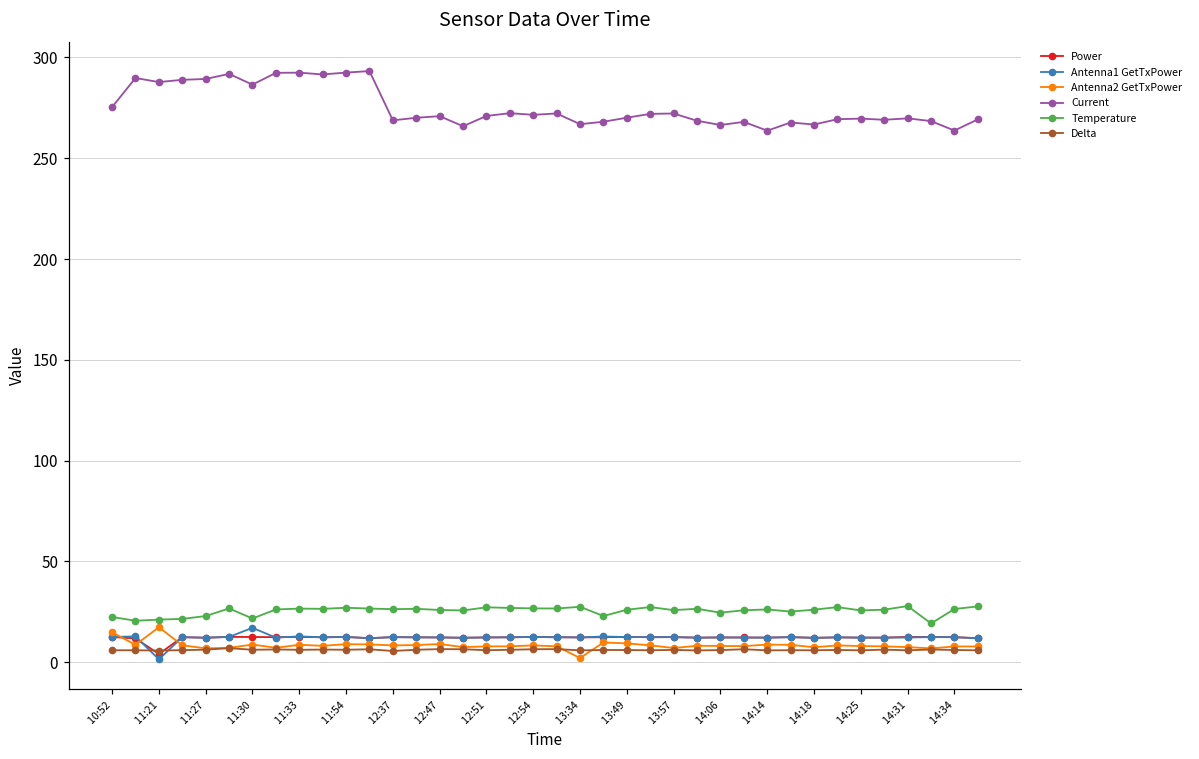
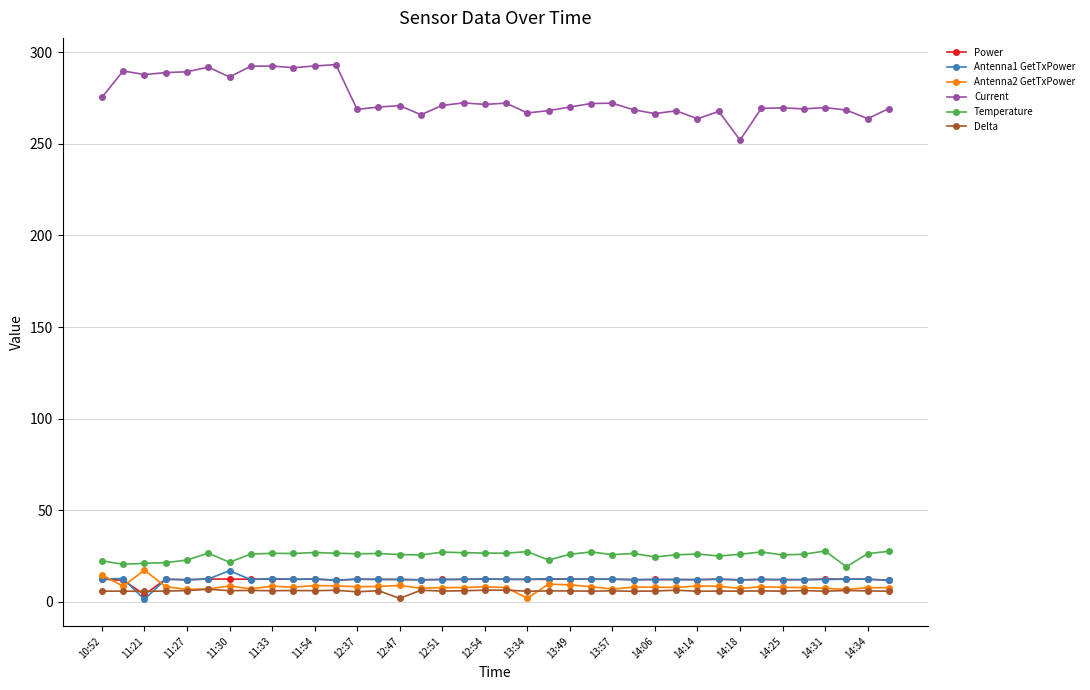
  {
    "Power": {
      "11:21": 4,
      "11:30": 12
    },
    "Antenna1 GetTxPower": {
      "11:21": 1,
      "11:30": 17
    },
    "Antenna2 GetTxPower": {
      "10:52": 15,
      "11:21": 17,
      "11:30": 9,
      "11:33": 9,
      "11:54": 9,
      "12:37": 8,
      "12:47": 9,
      "12:51": 8,
      "12:54": 8,
      "13:34": 2,
      "13:49": 9,
      "14:06": 8,
      "14:14": 9,
      "14:18": 7,
      "14:25": 8,
      "14:31": 7,
      "14:34": 8
    },
    "Current": {
      "10:52": 275,
      "11:21": 288,
      "11:27": 289,
      "11:30": 287,
      "11:33": 292,
      "11:54": 293,
      "12:37": 269,
      "12:47": 271,
      "12:51": 271,
      "12:54": 272,
      "13:34": 267,
      "13:49": 270,
      "13:57": 272,
      "14:06": 267,
      "14:14": 264,
-     "14:18": 267,
+     "14:18": 252,
      "14:25": 270,
      "14:31": 270,
      "14:34": 264
    },
    "Temperature": {
      "10:52": 22,
      "11:21": 21,
      "11:27": 23,
      "11:30": 22,
      "11:33": 27,
      "11:54": 27,
      "12:37": 26,
      "12:47": 26,
      "12:51": 27,
      "12:54": 27,
      "13:34": 27,
      "13:49": 26,
      "13:57": 26,
      "14:06": 25,
      "14:14": 26,
      "14:18": 26,
      "14:25": 26,
      "14:31": 28,
      "14:34": 26
    },
    "Delta": {
      "10:52": 6,
      "11:21": 6,
      "11:30": 6,
      "11:33": 6,
      "11:54": 6,
      "12:37": 5,
-     "12:47": 6,
+     "12:47": 2,
      "12:51": 6,
      "12:54": 6,
      "13:34": 6,
      "13:49": 6,
      "14:06": 6,
      "14:14": 6,
      "14:18": 6,
      "14:25": 6,
      "14:31": 6,
      "14:34": 6
    }
  }
